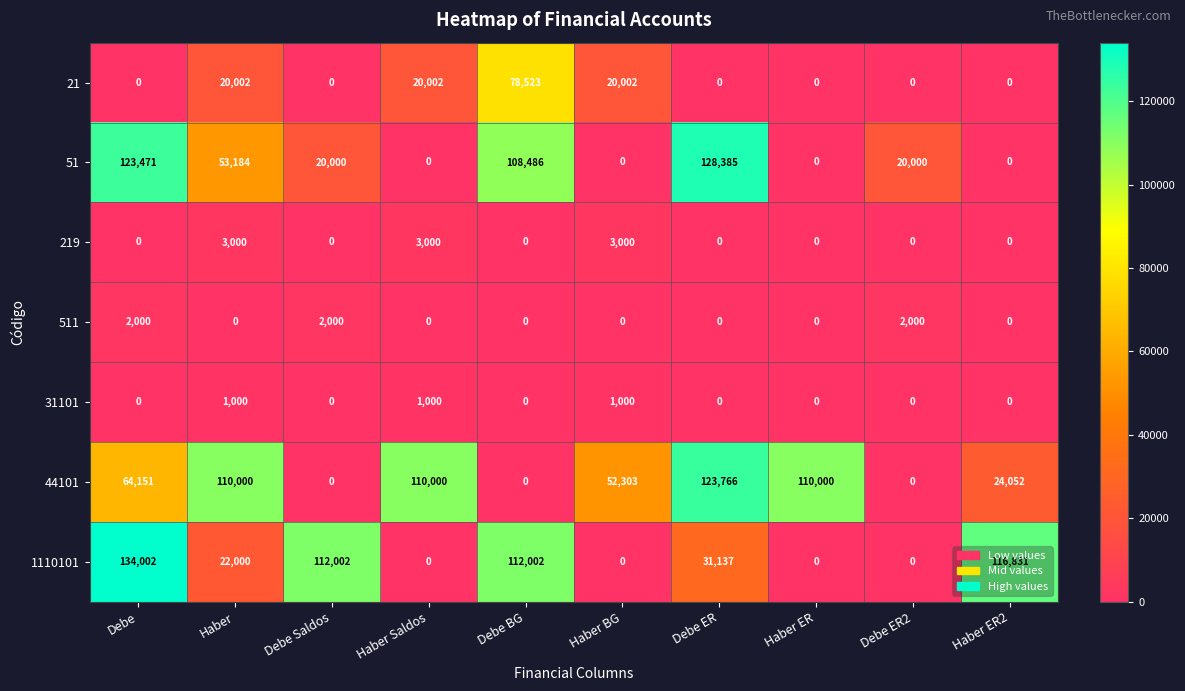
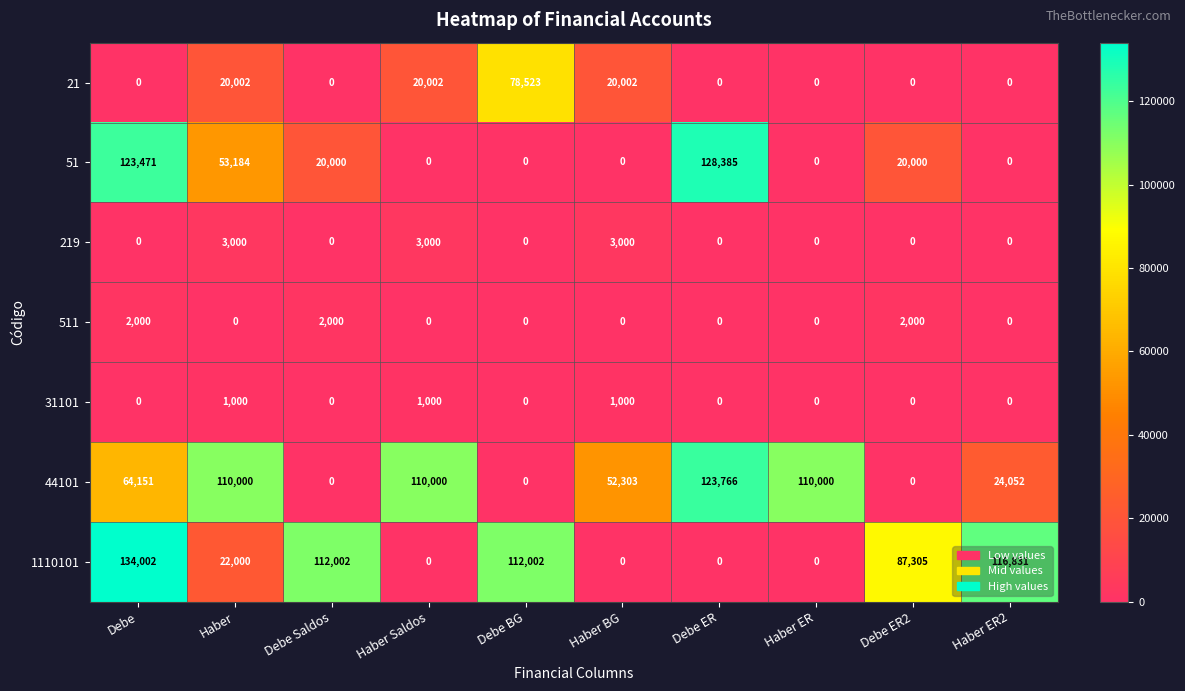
  {
    "21": {
      "Debe": "0",
      "Haber": "20,002",
      "Debe Saldos": "0",
      "Haber Saldos": "20,002",
      "Debe BG": "78,523",
      "Haber BG": "20,002",
      "Debe ER": "0",
      "Haber ER": "0",
      "Debe ER2": "0",
      "Haber ER2": "0"
    },
    "51": {
      "Debe": "123,471",
      "Haber": "53,184",
      "Debe Saldos": "20,000",
      "Haber Saldos": "0",
-     "Debe BG": "108,486",
+     "Debe BG": "0",
      "Haber BG": "0",
      "Debe ER": "128,385",
      "Haber ER": "0",
      "Debe ER2": "20,000",
      "Haber ER2": "0"
    },
    "219": {
      "Debe": "0",
      "Haber": "3,000",
      "Debe Saldos": "0",
      "Haber Saldos": "3,000",
      "Debe BG": "0",
      "Haber BG": "3,000",
      "Debe ER": "0",
      "Haber ER": "0",
      "Debe ER2": "0",
      "Haber ER2": "0"
    },
    "511": {
      "Debe": "2,000",
      "Haber": "0",
      "Debe Saldos": "2,000",
      "Haber Saldos": "0",
      "Debe BG": "0",
      "Haber BG": "0",
      "Debe ER": "0",
      "Haber ER": "0",
      "Debe ER2": "2,000",
      "Haber ER2": "0"
    },
    "31101": {
      "Debe": "0",
      "Haber": "1,000",
      "Debe Saldos": "0",
      "Haber Saldos": "1,000",
      "Debe BG": "0",
      "Haber BG": "1,000",
      "Debe ER": "0",
      "Haber ER": "0",
      "Debe ER2": "0",
      "Haber ER2": "0"
    },
    "44101": {
      "Debe": "64,151",
      "Haber": "110,000",
      "Debe Saldos": "0",
      "Haber Saldos": "110,000",
      "Debe BG": "0",
      "Haber BG": "52,303",
      "Debe ER": "123,766",
      "Haber ER": "110,000",
      "Debe ER2": "0",
      "Haber ER2": "24,052"
    },
    "1110101": {
      "Debe": "134,002",
      "Haber": "22,000",
      "Debe Saldos": "112,002",
      "Haber Saldos": "0",
      "Debe BG": "112,002",
      "Haber BG": "0",
-     "Debe ER": "31,137",
+     "Debe ER": "0",
      "Haber ER": "0",
-     "Debe ER2": "0"
+     "Debe ER2": "87,305"
    }
  }
